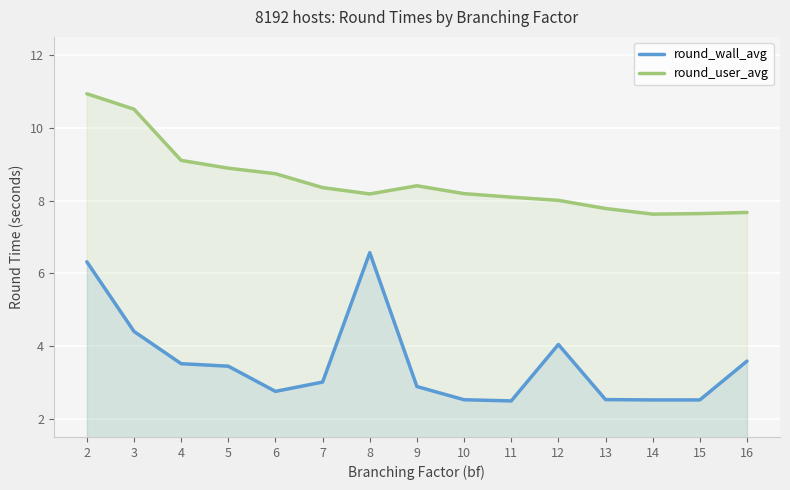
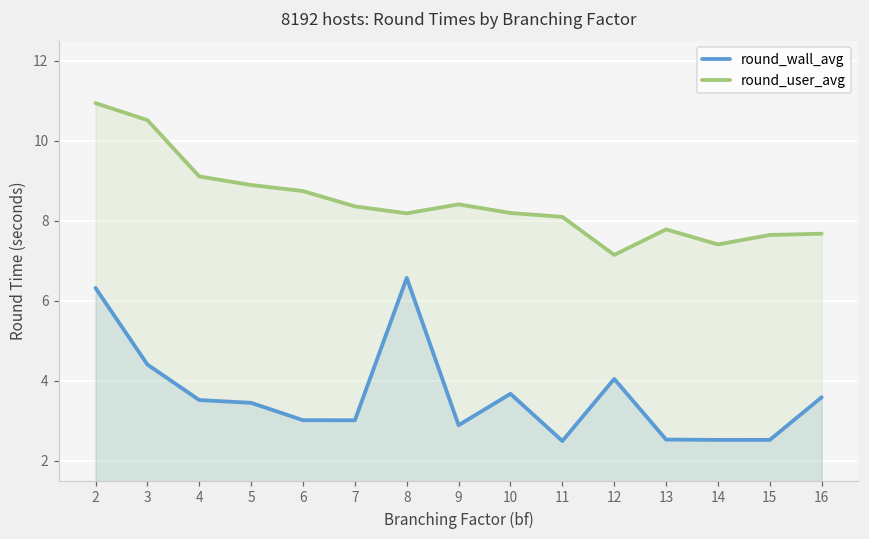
  {
    "round_wall_avg": {
      "2": 6.3,
      "3": 4.4,
      "4": 3.5,
      "5": 3.4,
-     "6": 2.8,
+     "6": 3.0,
      "7": 3.0,
      "8": 6.6,
      "9": 2.9,
-     "10": 2.5,
+     "10": 3.7,
      "11": 2.5,
      "12": 4.0,
      "13": 2.5,
      "14": 2.5,
      "15": 2.5,
      "16": 3.6
    },
    "round_user_avg": {
      "2": 10.9,
      "3": 10.5,
      "4": 9.1,
      "5": 8.9,
      "6": 8.7,
      "7": 8.4,
      "8": 8.2,
      "9": 8.4,
      "10": 8.2,
      "11": 8.1,
-     "12": 8.0,
+     "12": 7.1,
      "13": 7.8,
-     "14": 7.6,
+     "14": 7.4,
      "15": 7.6,
      "16": 7.7
    }
  }
